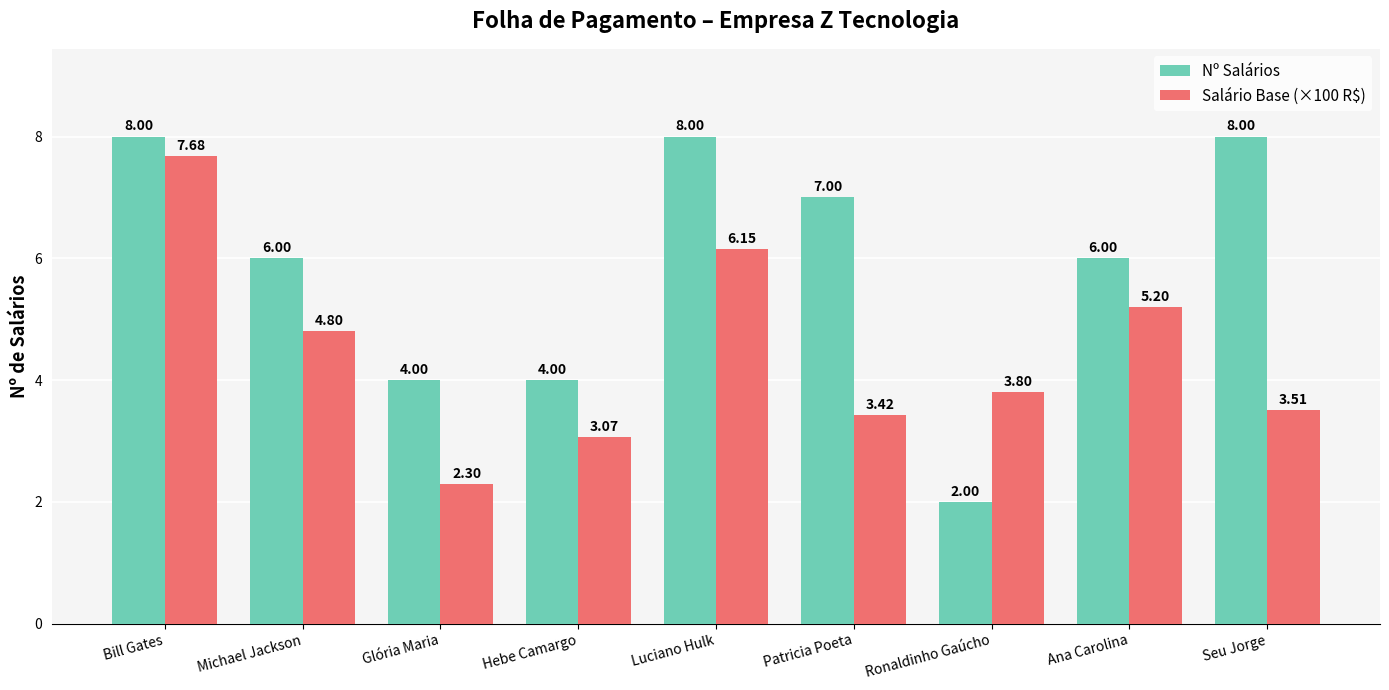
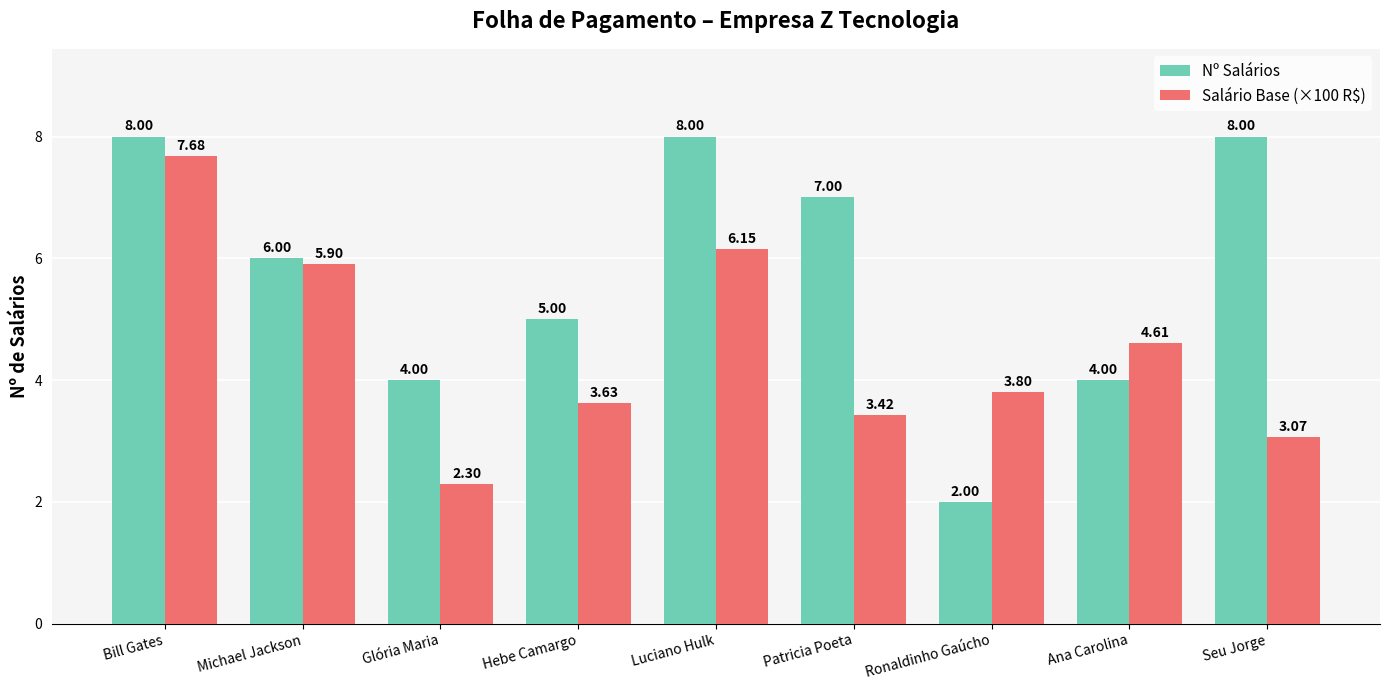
  {
    "Nº Salários": {
      "Bill Gates": 8.00,
      "Michael Jackson": 6.00,
      "Glória Maria": 4.00,
-     "Hebe Camargo": 4.00,
+     "Hebe Camargo": 5.00,
      "Luciano Hulk": 8.00,
      "Patricia Poeta": 7.00,
      "Ronaldinho Gaúcho": 2.00,
-     "Ana Carolina": 6.00,
+     "Ana Carolina": 4.00,
      "Seu Jorge": 8.00
    },
    "Salário Base (×100 R$)": {
      "Bill Gates": 7.68,
-     "Michael Jackson": 4.80,
+     "Michael Jackson": 5.90,
      "Glória Maria": 2.30,
-     "Hebe Camargo": 3.07,
+     "Hebe Camargo": 3.63,
      "Luciano Hulk": 6.15,
      "Patricia Poeta": 3.42,
      "Ronaldinho Gaúcho": 3.80,
-     "Ana Carolina": 5.20,
-     "Seu Jorge": 3.51
+     "Ana Carolina": 4.61,
+     "Seu Jorge": 3.07
    }
  }
